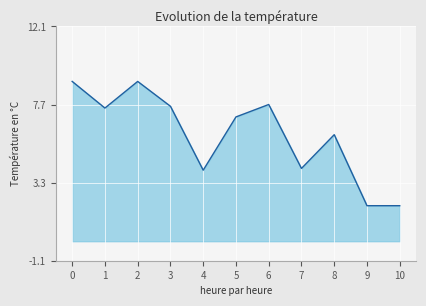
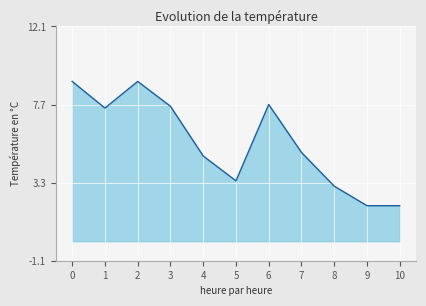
  {
    "0": 9.0,
    "1": 7.5,
    "2": 9.0,
    "3": 7.6,
-   "4": 4.0,
-   "5": 7.0,
+   "4": 4.8,
+   "5": 3.4,
    "6": 7.7,
-   "7": 4.1,
-   "8": 6.0,
+   "7": 5.0,
+   "8": 3.1,
    "9": 2.0,
    "10": 2.0
  }
